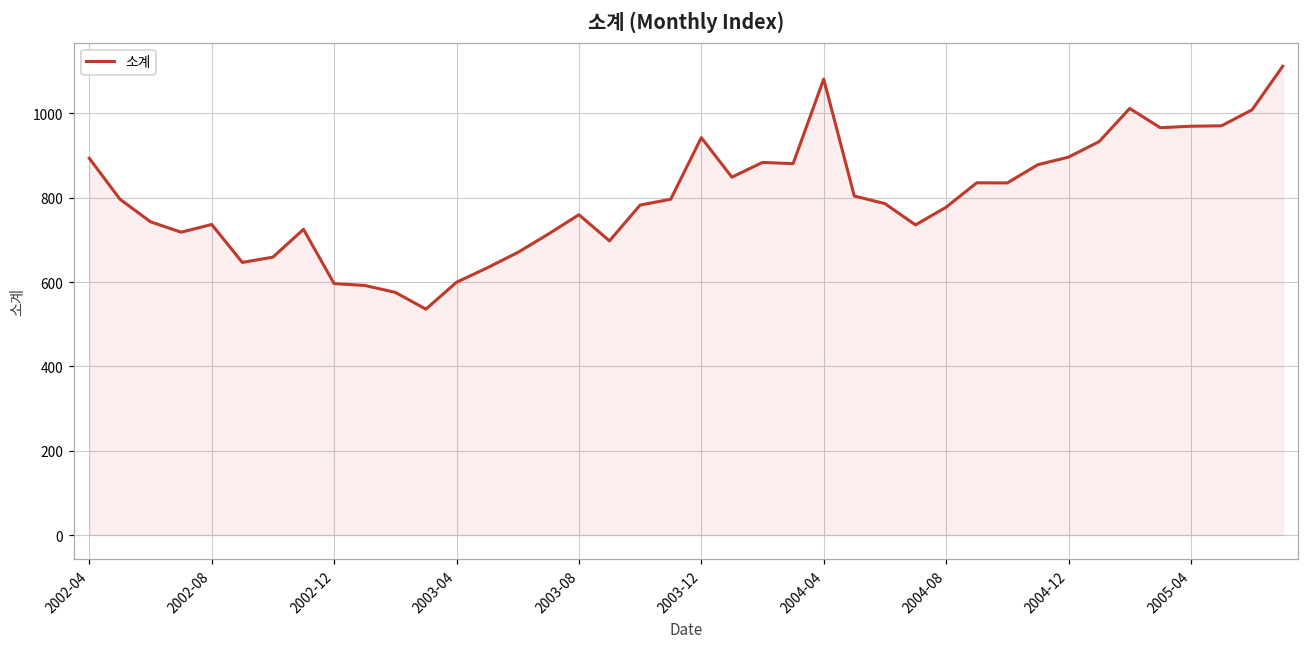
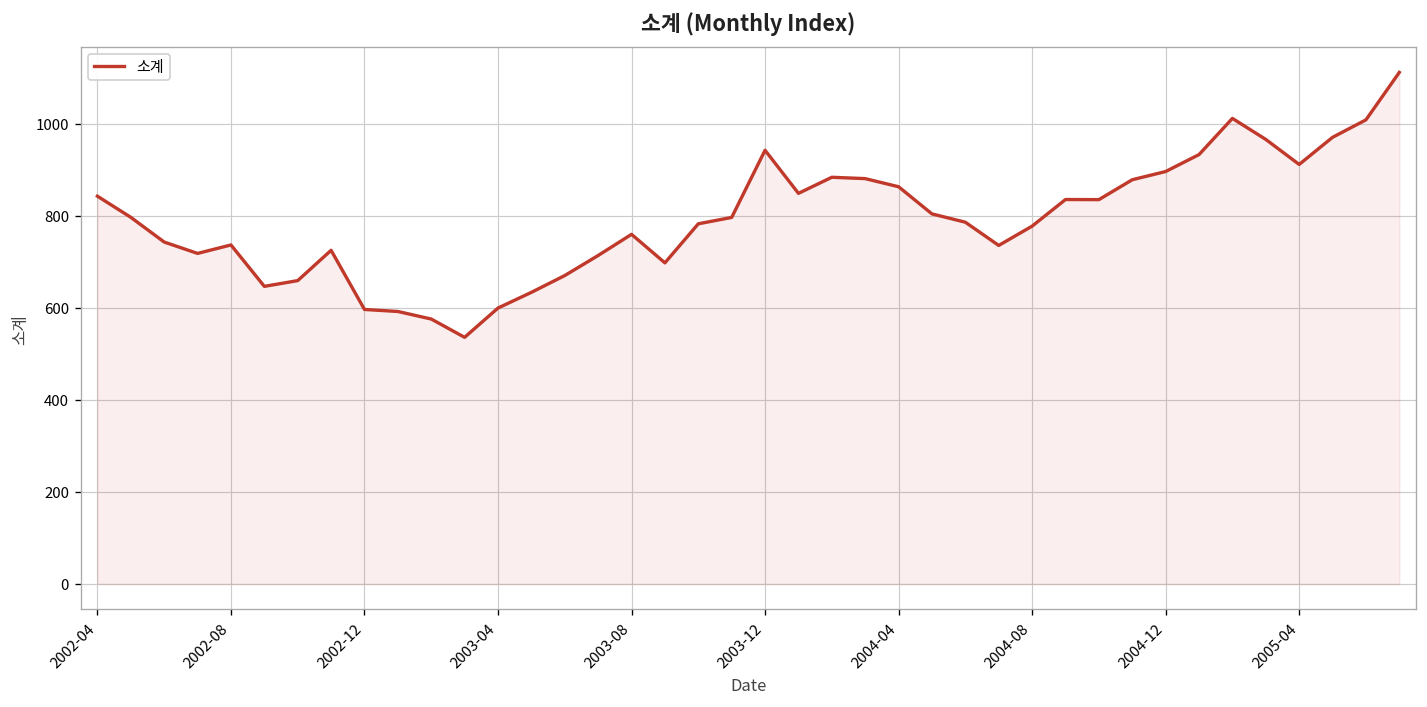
  {
-   "2002-04": 890,
+   "2002-04": 840,
    "2002-08": 740,
    "2002-12": 600,
    "2003-04": 600,
    "2003-08": 760,
    "2003-12": 940,
-   "2004-04": 1080,
+   "2004-04": 860,
    "2004-08": 780,
    "2004-12": 900,
-   "2005-04": 970
+   "2005-04": 910
  }
